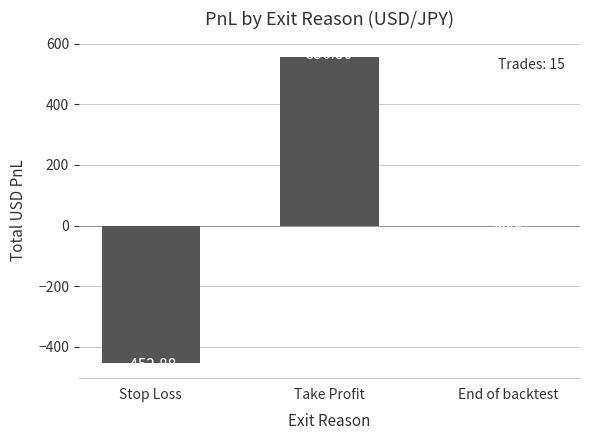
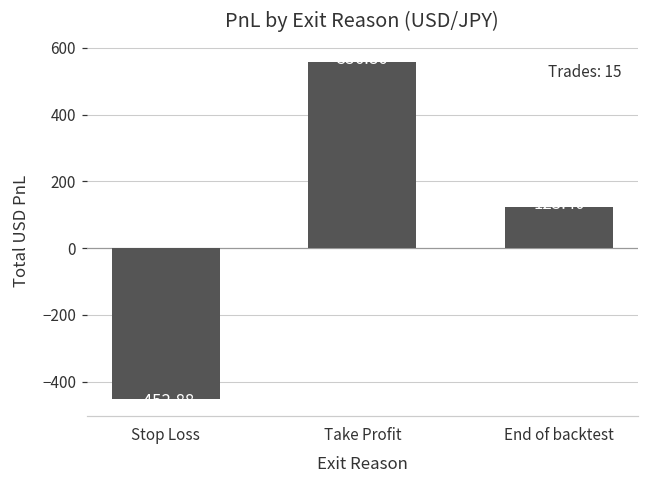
  {
    "Stop Loss": -450,
    "Take Profit": 560,
-   "End of backtest": 0
+   "End of backtest": 120
  }
